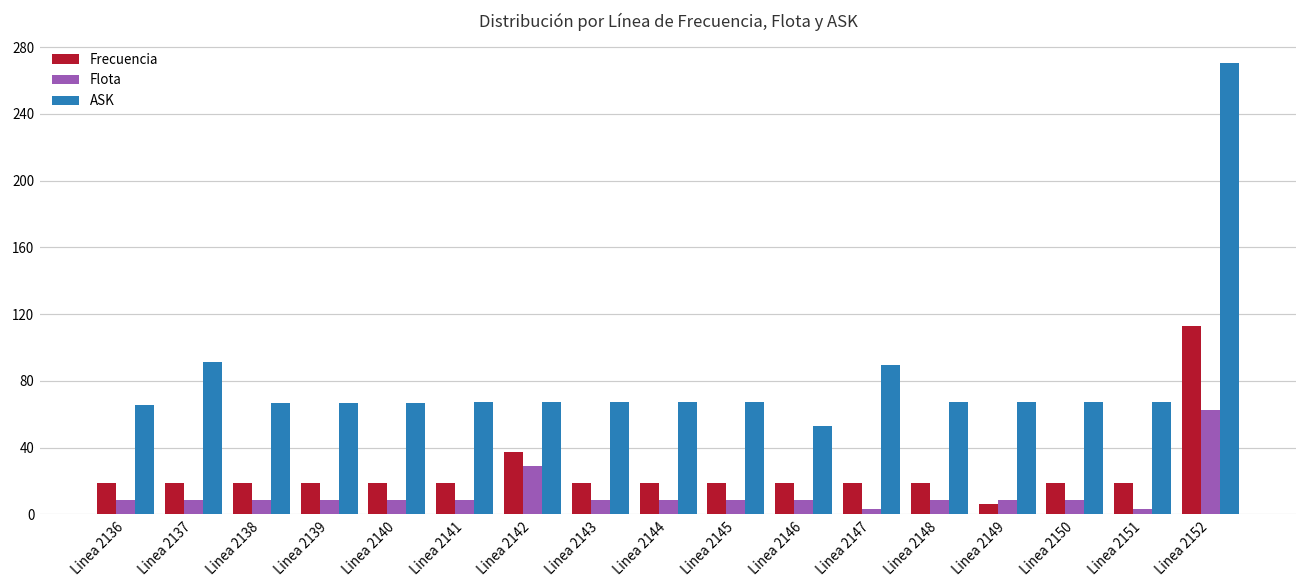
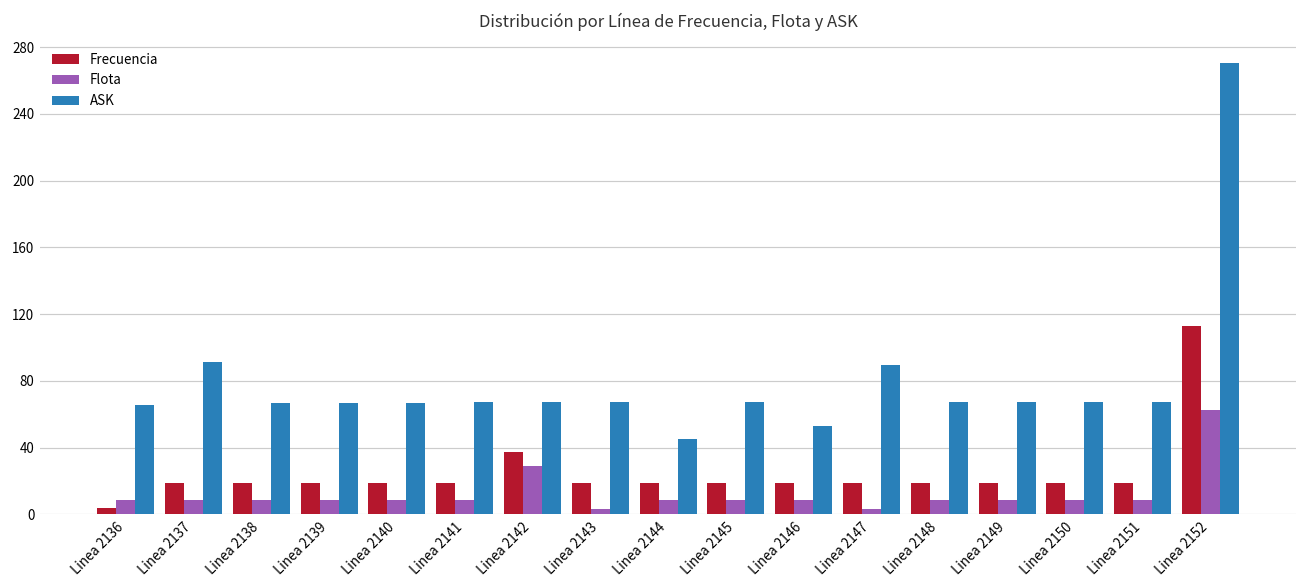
  {
    "Frecuencia": {
-     "Linea 2136": 19,
+     "Linea 2136": 4,
      "Linea 2137": 19,
      "Linea 2138": 19,
      "Linea 2139": 19,
      "Linea 2140": 19,
      "Linea 2141": 19,
      "Linea 2142": 37,
      "Linea 2143": 19,
      "Linea 2144": 19,
      "Linea 2145": 19,
      "Linea 2146": 19,
      "Linea 2147": 19,
      "Linea 2148": 19,
-     "Linea 2149": 6,
+     "Linea 2149": 19,
      "Linea 2150": 19,
      "Linea 2151": 19,
      "Linea 2152": 113
    },
    "Flota": {
      "Linea 2136": 9,
      "Linea 2137": 9,
      "Linea 2138": 9,
      "Linea 2139": 9,
      "Linea 2140": 9,
      "Linea 2141": 9,
      "Linea 2142": 29,
-     "Linea 2143": 9,
+     "Linea 2143": 3,
      "Linea 2144": 9,
      "Linea 2145": 9,
      "Linea 2146": 9,
      "Linea 2147": 3,
      "Linea 2148": 9,
      "Linea 2149": 9,
      "Linea 2150": 9,
-     "Linea 2151": 3,
+     "Linea 2151": 9,
      "Linea 2152": 62
    },
    "ASK": {
      "Linea 2136": 66,
      "Linea 2137": 92,
      "Linea 2138": 66,
      "Linea 2139": 67,
      "Linea 2140": 67,
      "Linea 2141": 67,
      "Linea 2142": 67,
      "Linea 2143": 67,
-     "Linea 2144": 67,
+     "Linea 2144": 45,
      "Linea 2145": 67,
      "Linea 2146": 53,
      "Linea 2147": 90,
      "Linea 2148": 67,
      "Linea 2149": 67,
      "Linea 2150": 67,
      "Linea 2151": 67,
      "Linea 2152": 270
    }
  }
